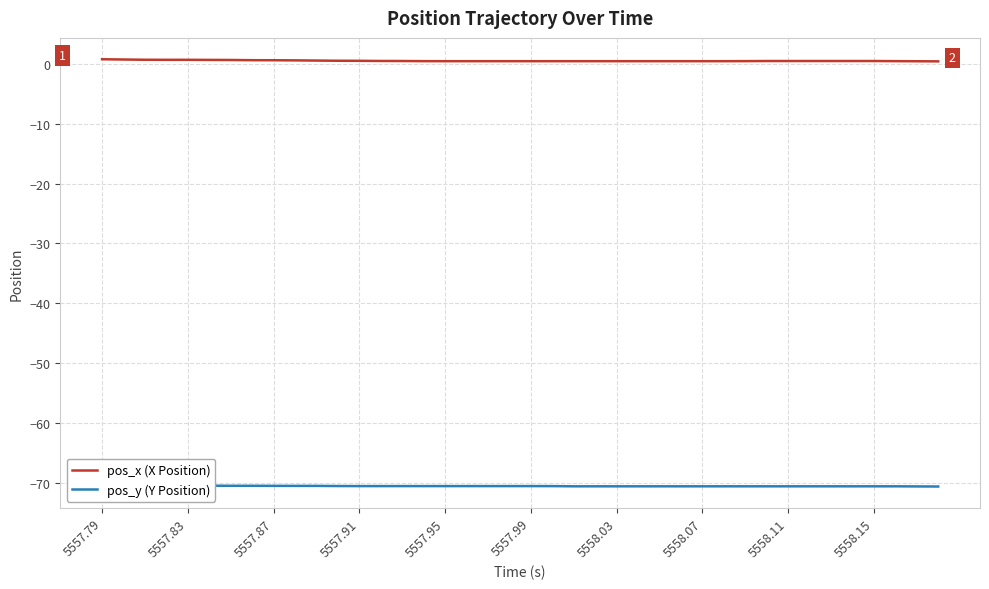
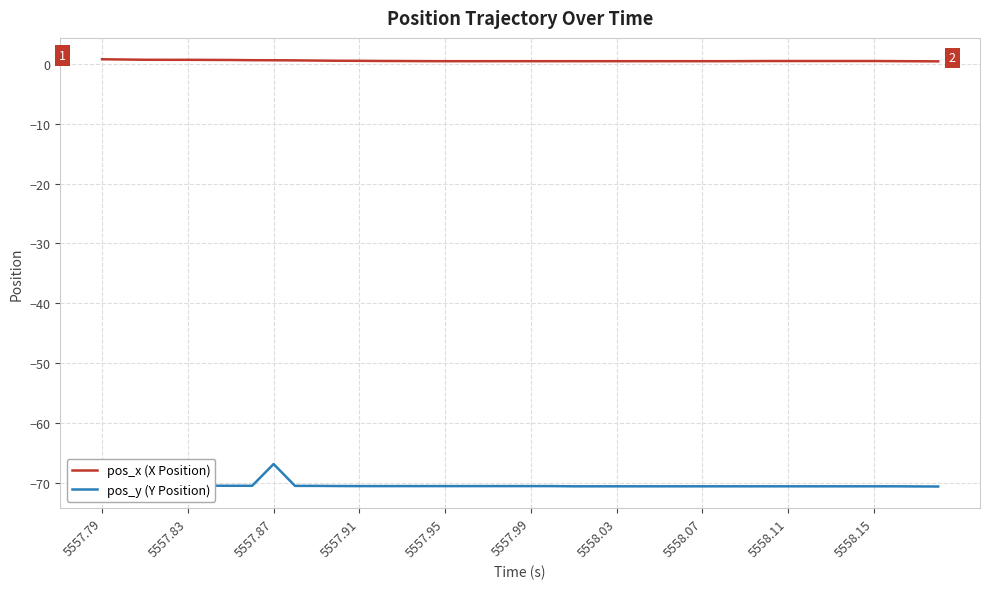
  {
    "pos_x (X Position)": {
      "5557.83": 1,
      "5557.87": 1,
      "5557.91": 1,
      "5557.95": 0,
      "5557.99": 0,
      "5558.03": 0,
      "5558.07": 0,
      "5558.11": 1,
      "5558.15": 1
    },
    "pos_y (Y Position)": {
-     "5557.87": -71,
+     "5557.87": -67,
      "5557.91": -71,
      "5557.95": -71,
      "5557.99": -71,
      "5558.03": -71,
      "5558.07": -71,
      "5558.11": -71,
      "5558.15": -71
    }
  }
